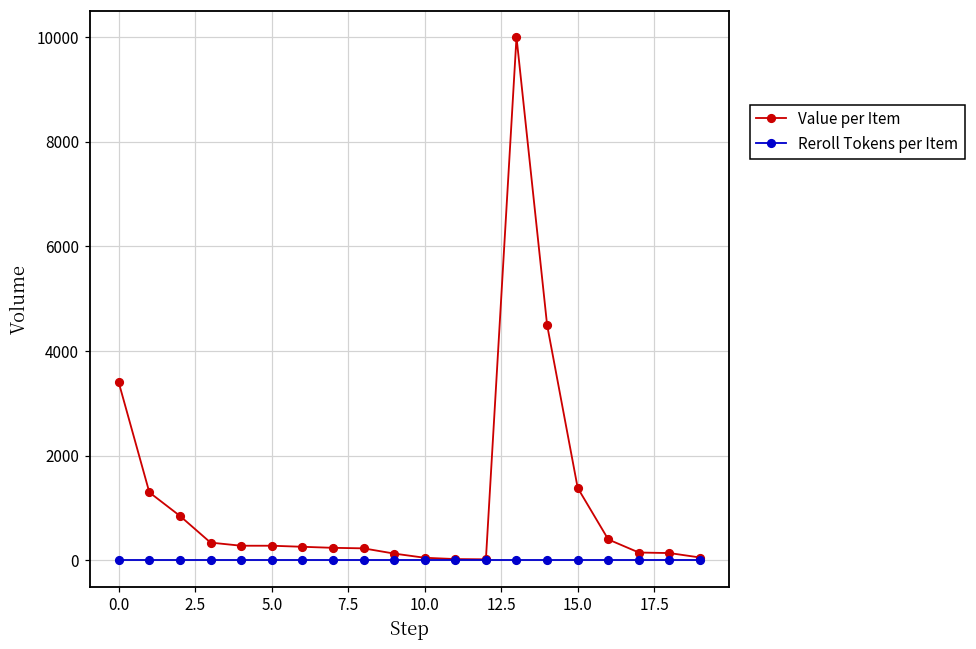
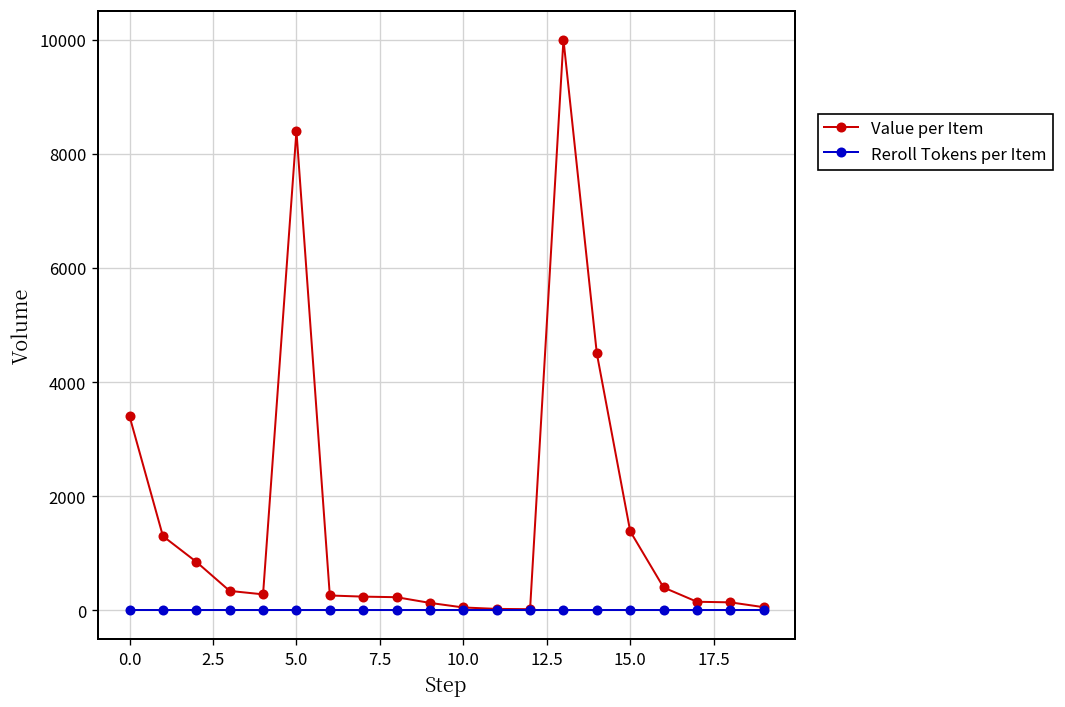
  {
    "Value per Item": {
      "0.0": 3400,
-     "5.0": 300,
+     "5.0": 8400,
      "15.0": 1400
    },
    "Reroll Tokens per Item": {
      "0.0": 0,
      "5.0": 0,
      "15.0": 0
    }
  }
